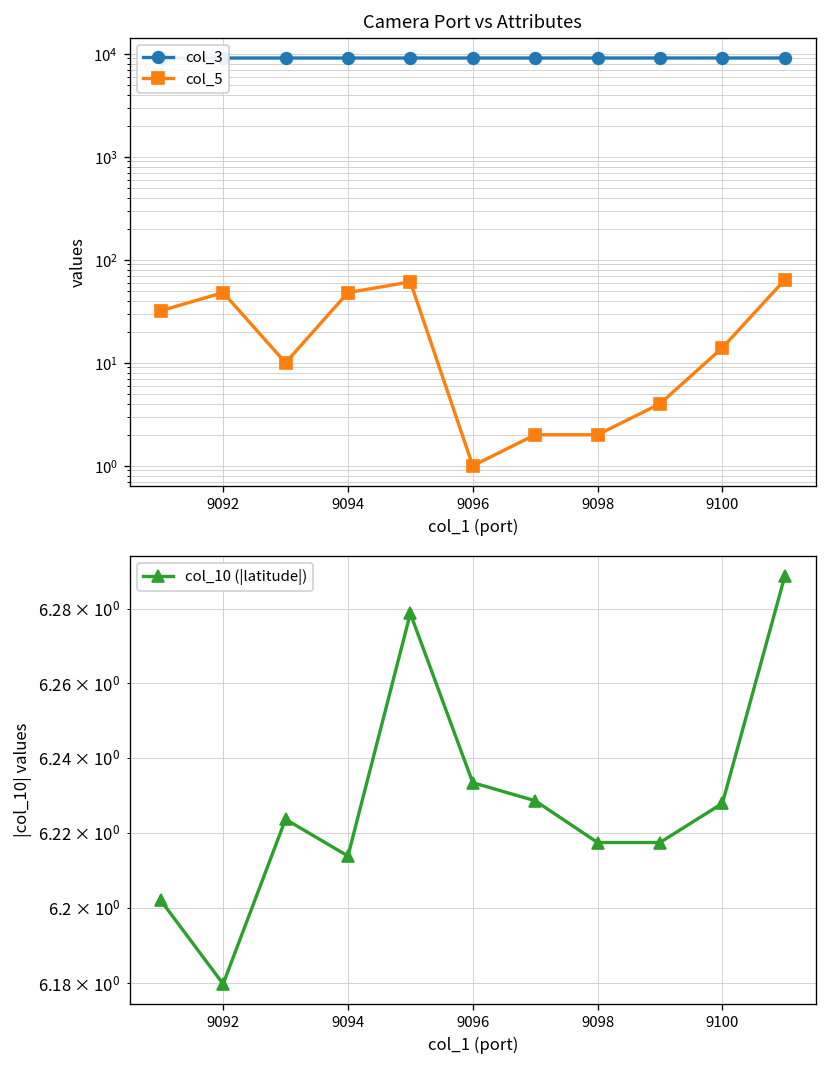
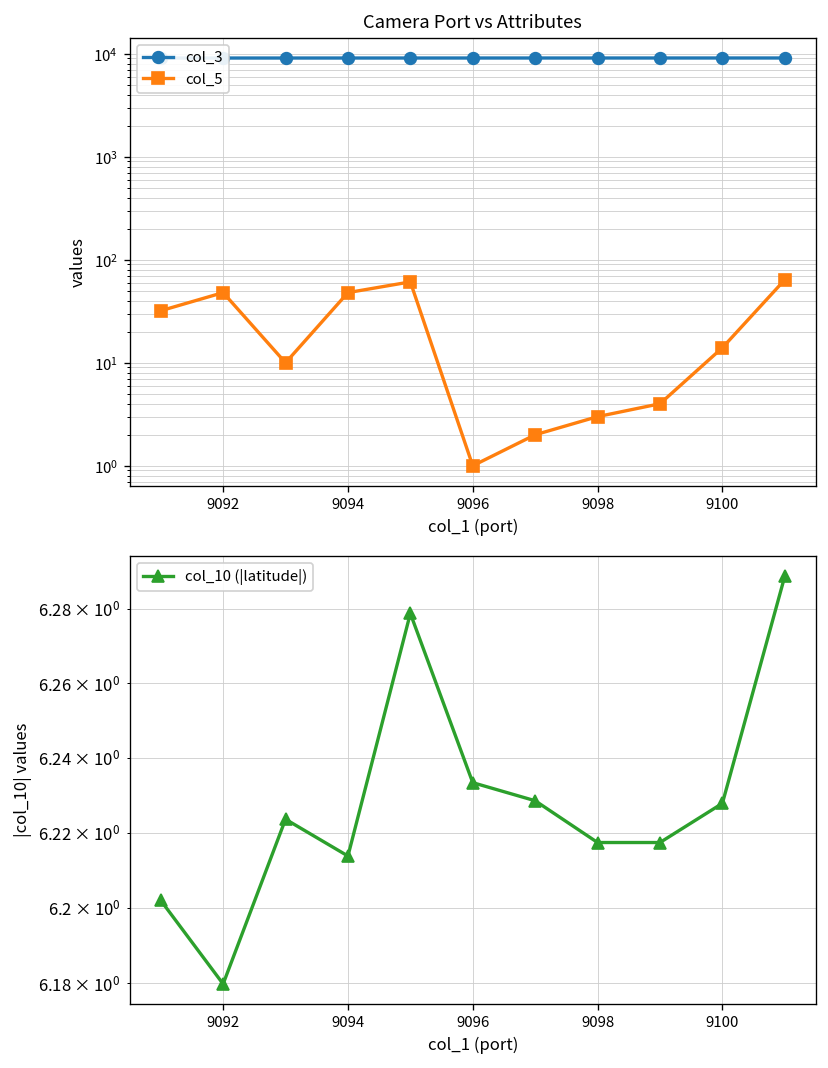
  {
    "Camera Port vs Attributes": {
      "col_3": {
        "9094": 9000,
        "9096": 9000,
        "9098": 9000,
        "9100": 9000
      },
      "col_5": {
        "9092": 50,
        "9094": 50,
        "9096": 1,
-       "9098": 2,
+       "9098": 3,
        "9100": 14
      }
    }
  }
